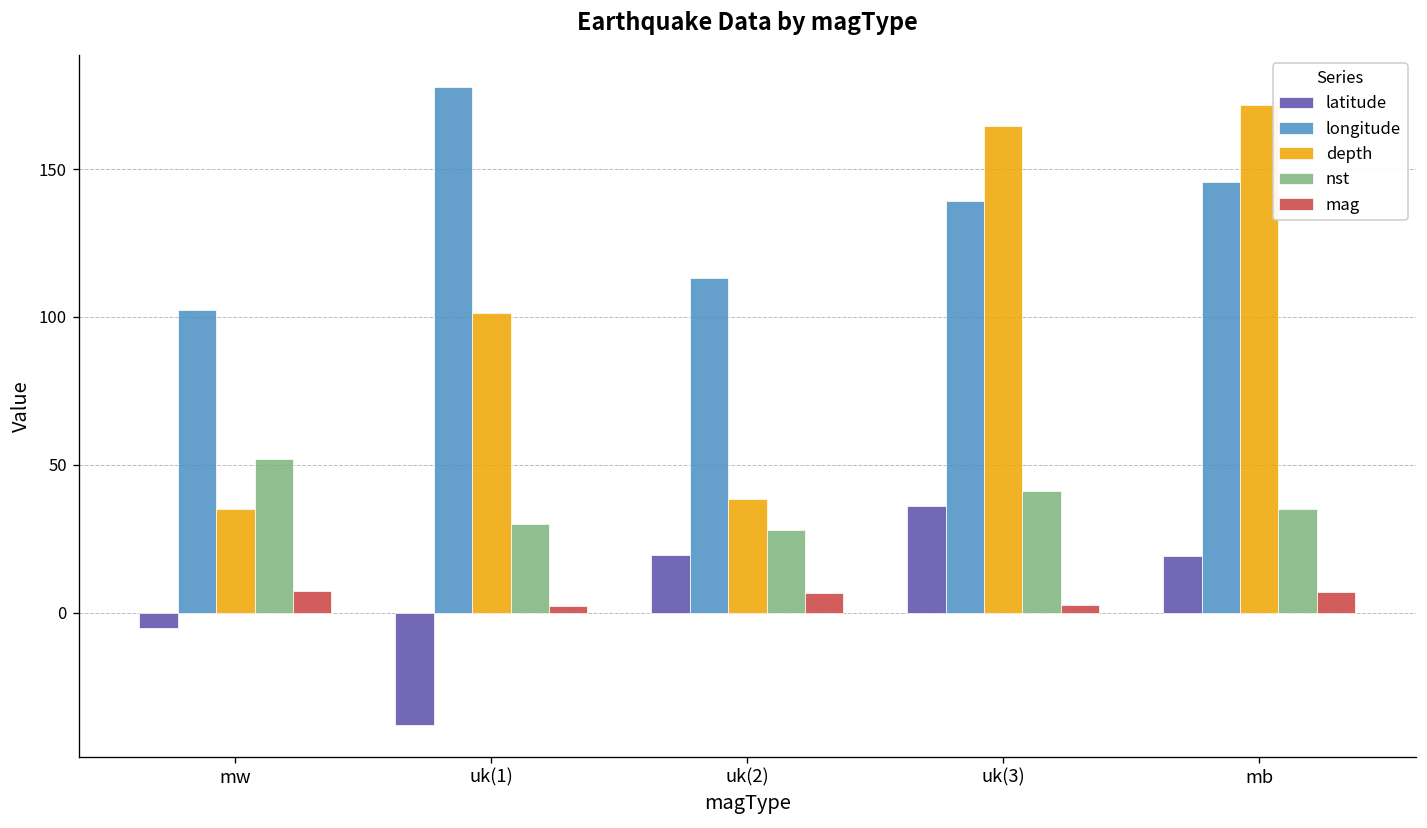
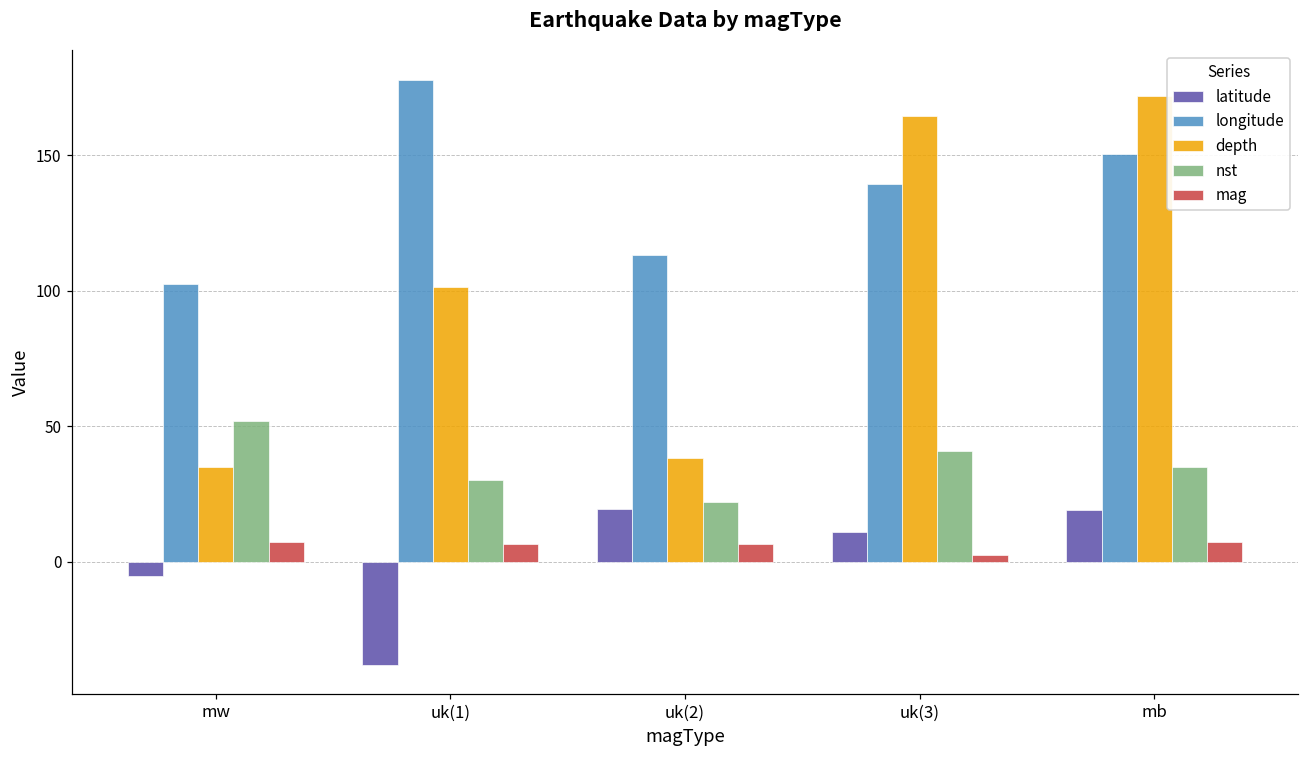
  {
    "latitude": {
      "mw": -5,
      "uk(1)": -38,
      "uk(2)": 19,
-     "uk(3)": 36,
+     "uk(3)": 11,
      "mb": 19
    },
    "longitude": {
      "mw": 103,
      "uk(1)": 178,
      "uk(2)": 113,
      "uk(3)": 139,
-     "mb": 145
+     "mb": 150
    },
    "depth": {
      "mw": 35,
      "uk(1)": 101,
      "uk(2)": 38,
      "uk(3)": 165,
      "mb": 172
    },
    "nst": {
      "mw": 52,
      "uk(1)": 30,
-     "uk(2)": 28,
+     "uk(2)": 22,
      "uk(3)": 41,
      "mb": 35
    },
    "mag": {
      "mw": 7,
-     "uk(1)": 2,
+     "uk(1)": 7,
      "uk(2)": 7,
      "uk(3)": 3,
      "mb": 7
    }
  }
